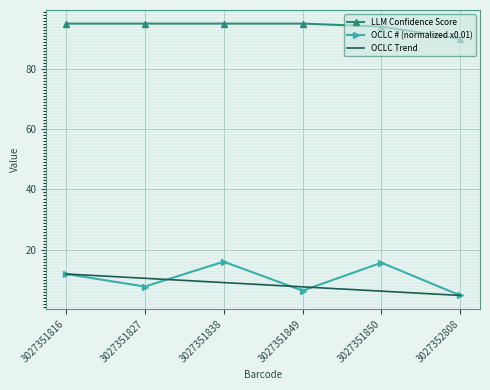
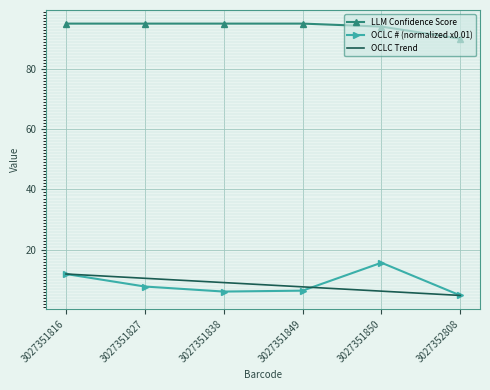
  {
    "LLM Confidence Score": {
      "3027351816": 95,
      "3027351827": 95,
      "3027351838": 95,
      "3027351849": 95
    },
    "OCLC # (normalized x0.01)": {
      "3027351827": 8,
-     "3027351838": 16,
+     "3027351838": 6,
      "3027351849": 6,
      "3027351850": 16
    },
    "OCLC Trend": {
      "3027351827": 11,
      "3027351838": 9,
      "3027351849": 8,
      "3027351850": 6
    }
  }
